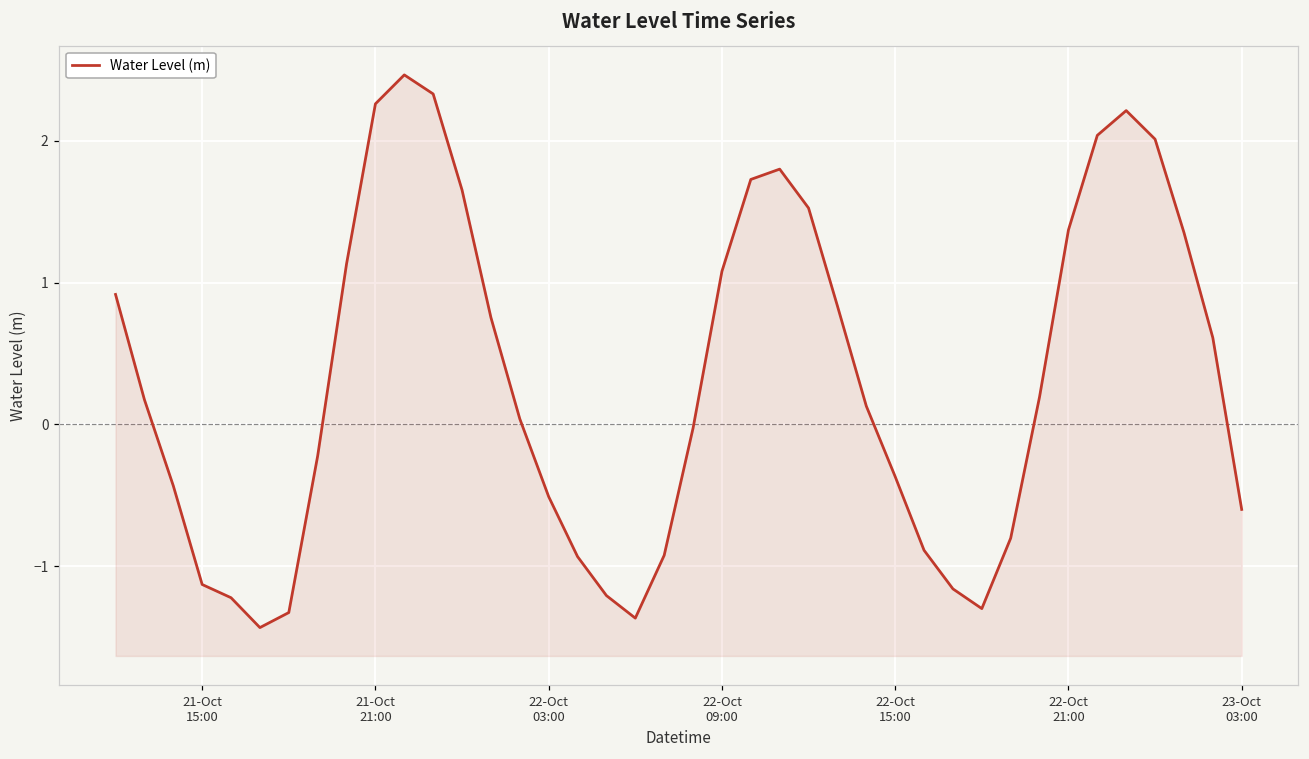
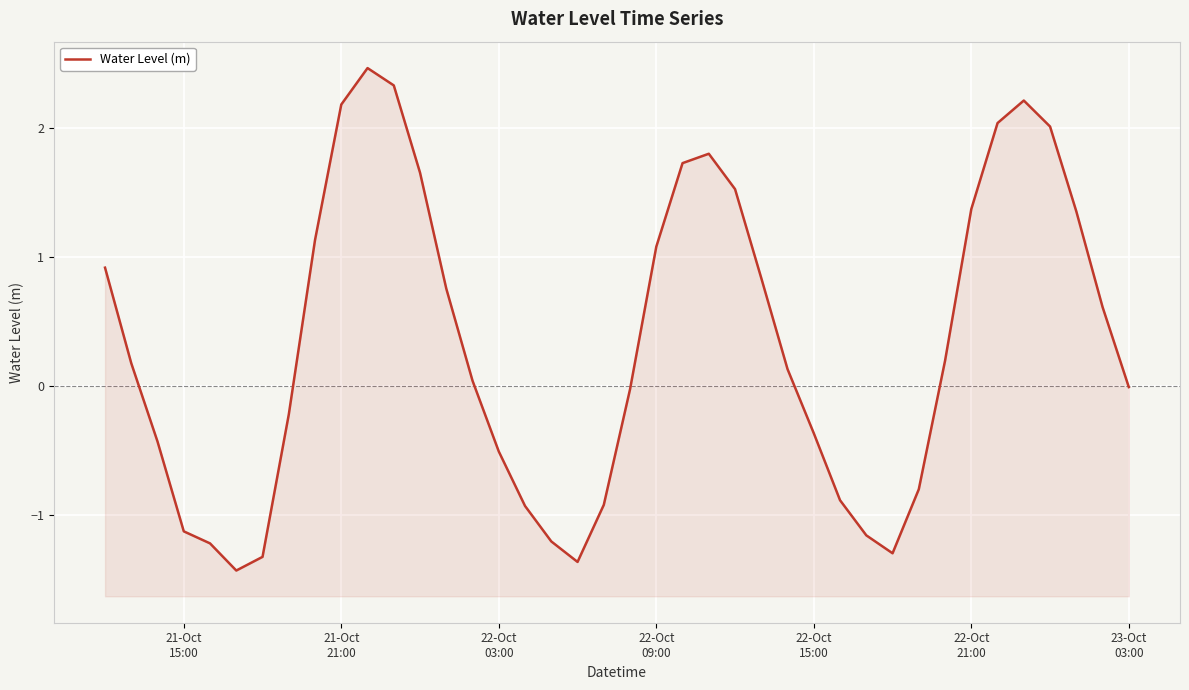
  {
    "21-Oct 15:00": -1.13,
-   "21-Oct 21:00": 2.26,
+   "21-Oct 21:00": 2.18,
    "22-Oct 03:00": -0.51,
    "22-Oct 09:00": 1.08,
    "22-Oct 15:00": -0.37,
    "22-Oct 21:00": 1.37,
-   "23-Oct 03:00": -0.60
+   "23-Oct 03:00": -0.01
  }
